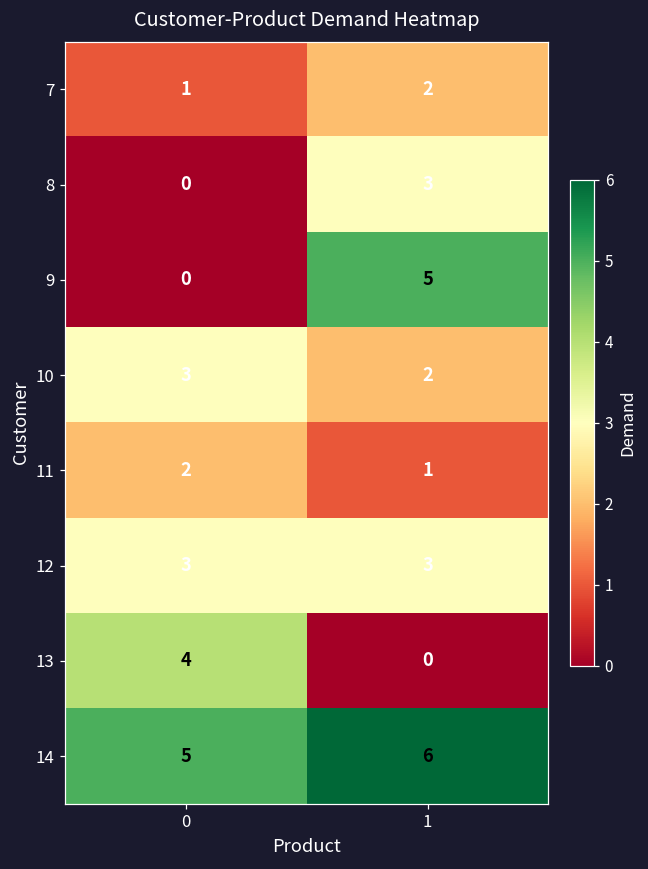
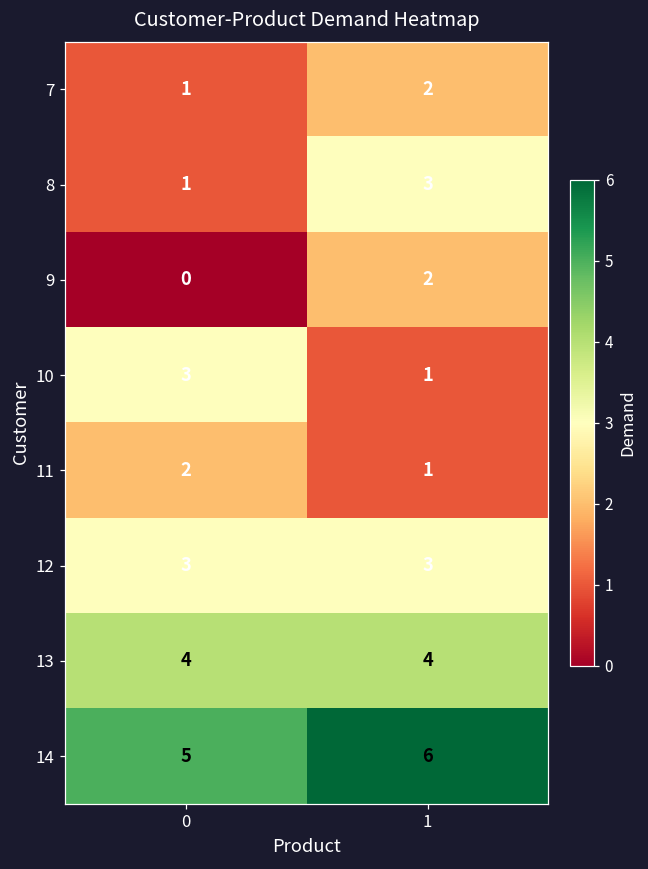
  {
    "7": {
      "0": 1,
      "1": 2
    },
    "8": {
-     "0": 0,
+     "0": 1,
      "1": 3
    },
    "9": {
      "0": 0,
-     "1": 5
+     "1": 2
    },
    "10": {
      "0": 3,
-     "1": 2
+     "1": 1
    },
    "11": {
      "0": 2,
      "1": 1
    },
    "12": {
      "0": 3,
      "1": 3
    },
    "13": {
      "0": 4,
-     "1": 0
+     "1": 4
    },
    "14": {
      "0": 5,
      "1": 6
    }
  }
